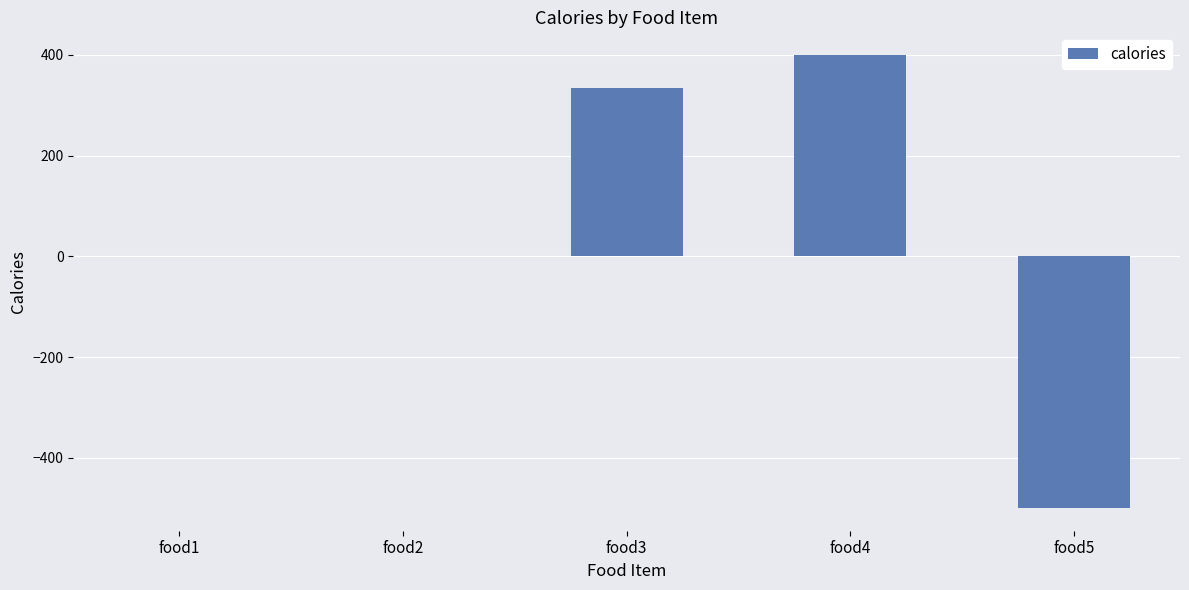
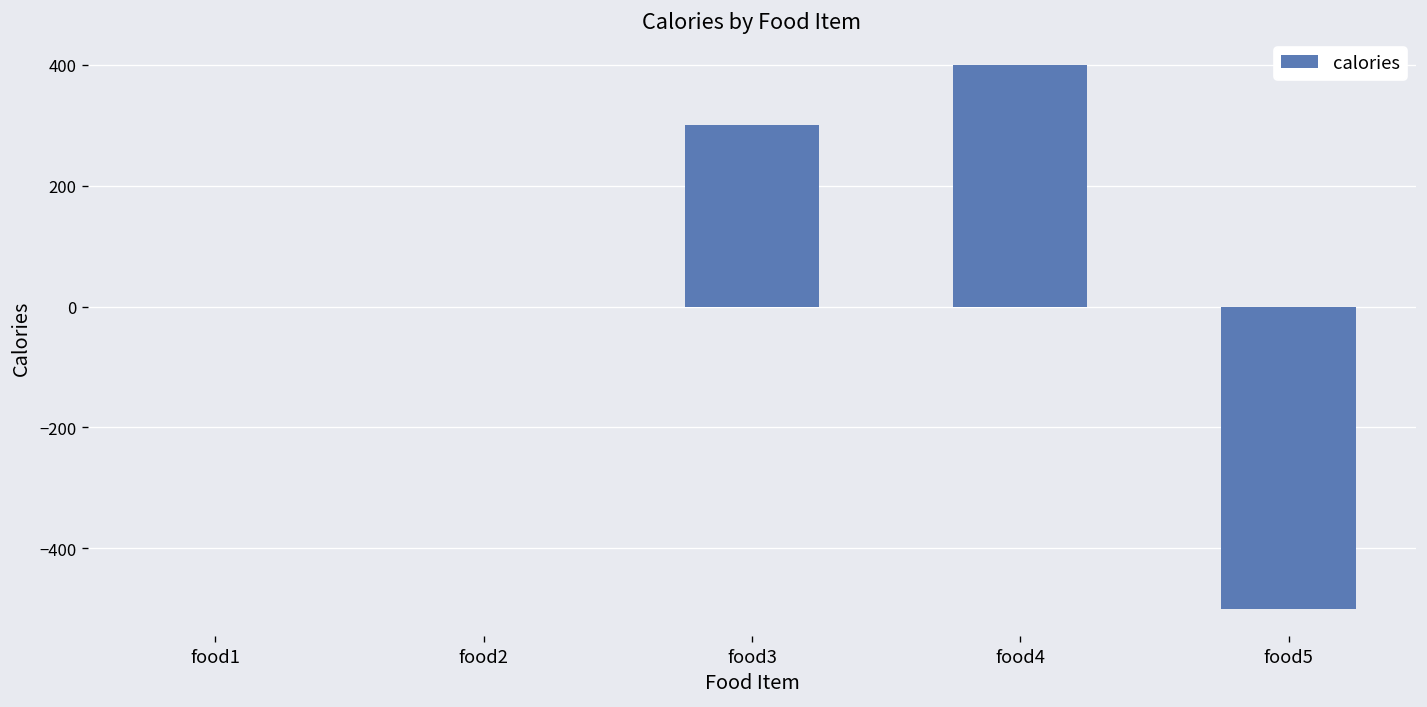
  {
    "food1": 0,
    "food2": 0,
-   "food3": 330,
+   "food3": 300,
    "food4": 400,
    "food5": -500
  }
